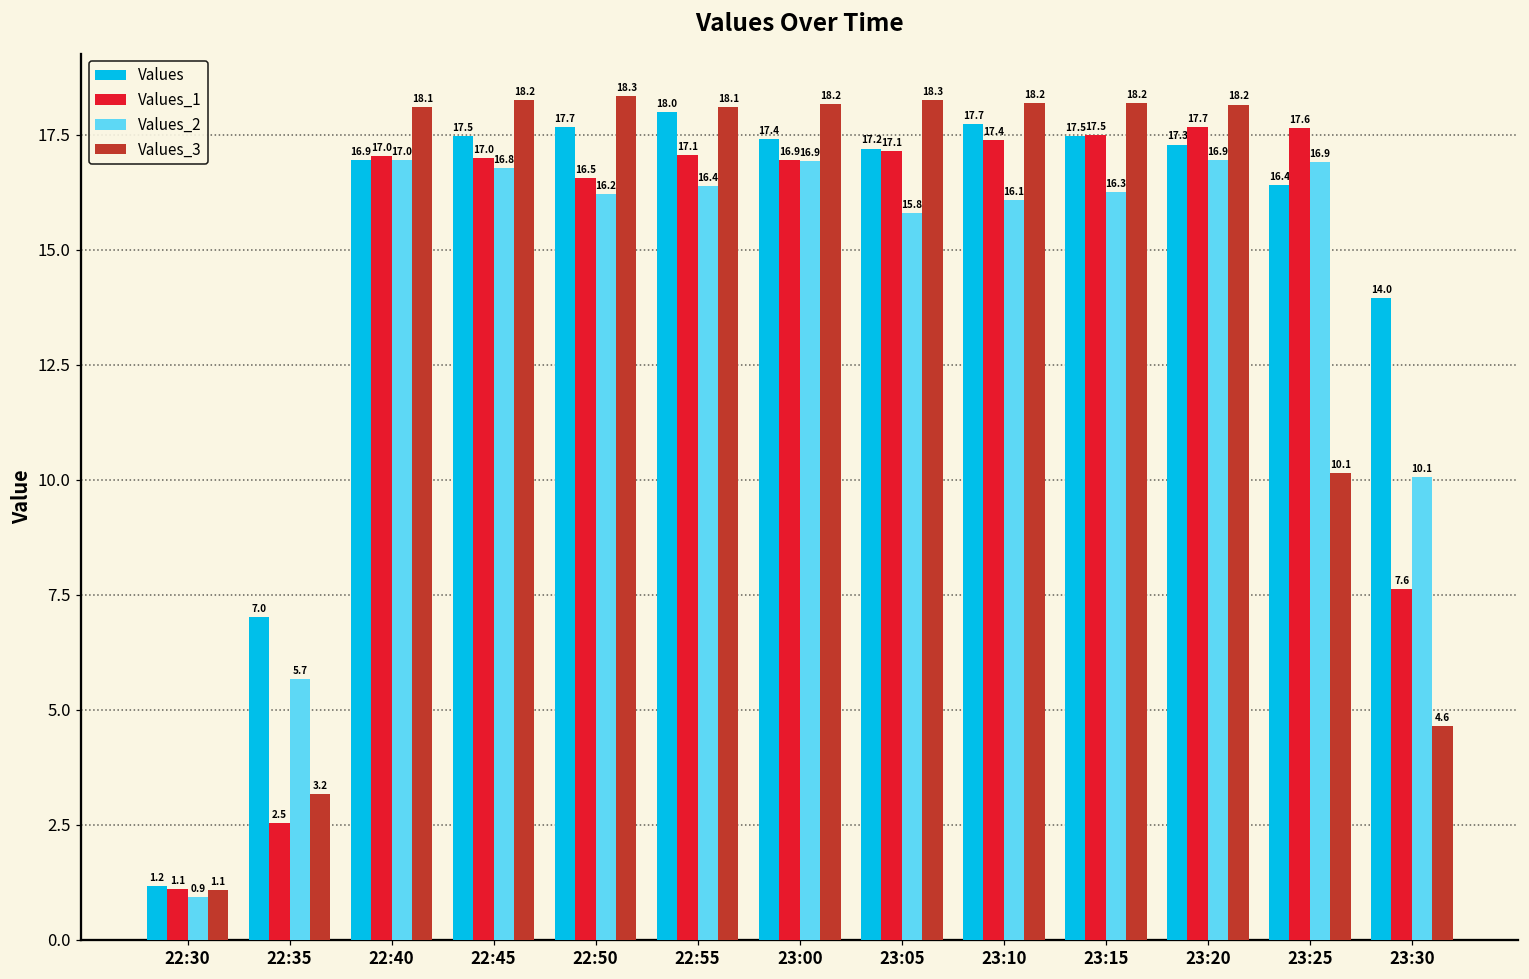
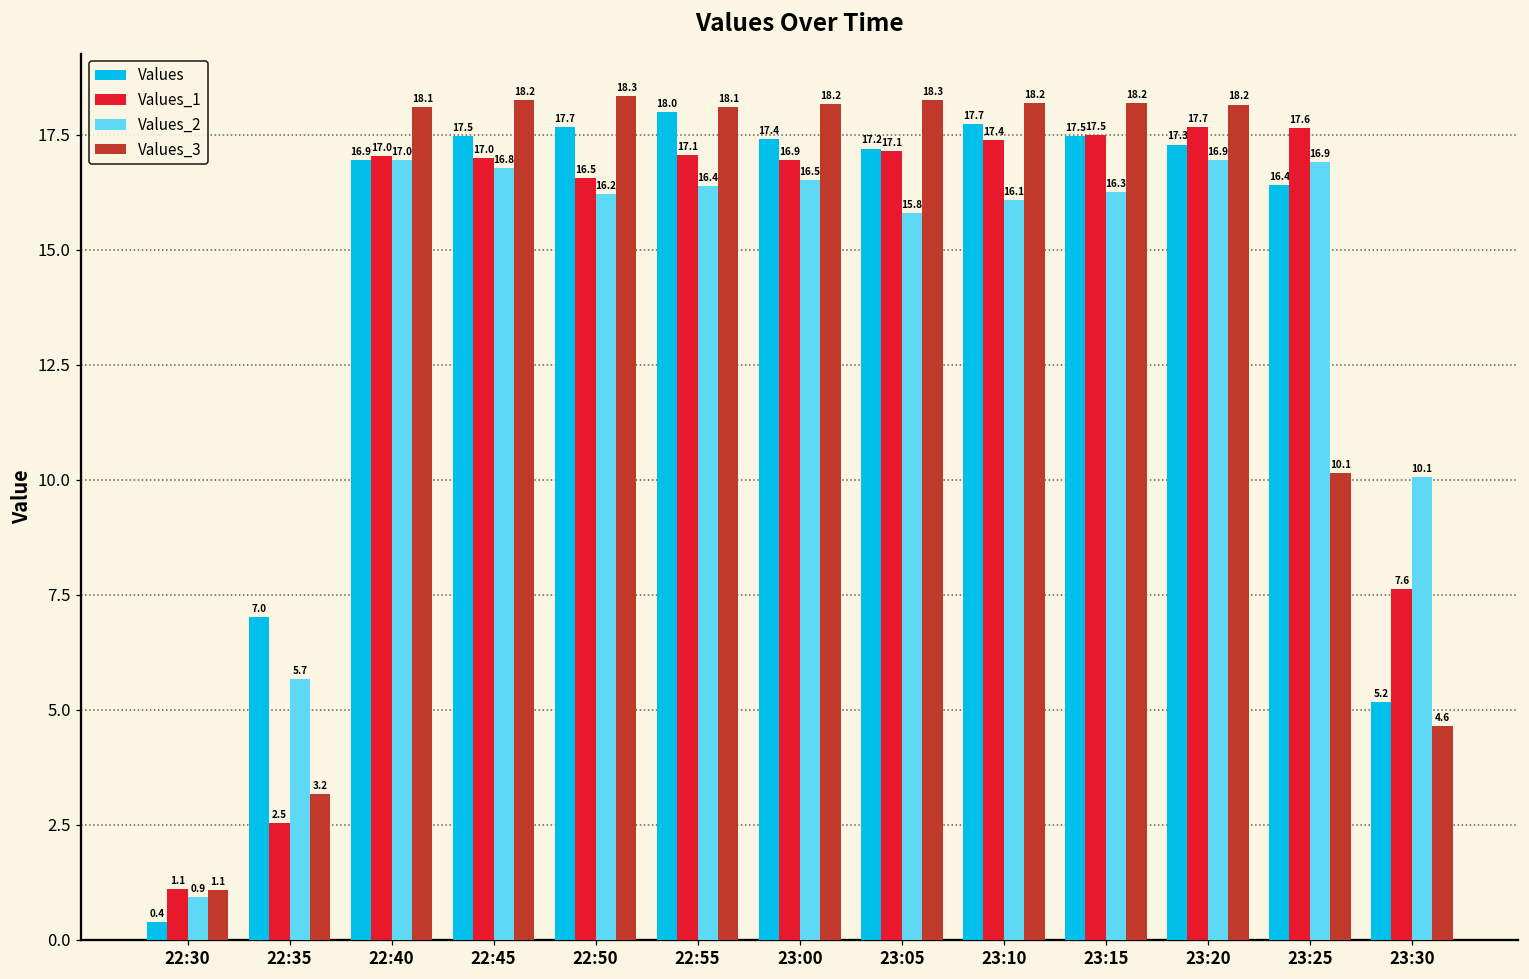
  {
    "Values": {
-     "22:30": 1.2,
+     "22:30": 0.4,
      "22:35": 7.0,
      "22:40": 16.9,
      "22:45": 17.5,
      "22:50": 17.7,
      "22:55": 18.0,
      "23:00": 17.4,
      "23:05": 17.2,
      "23:10": 17.7,
      "23:15": 17.5,
      "23:20": 17.3,
      "23:25": 16.4,
-     "23:30": 14.0
+     "23:30": 5.2
    },
    "Values_2": {
      "22:30": 0.9,
      "22:35": 5.7,
      "22:40": 17.0,
      "22:45": 16.8,
      "22:50": 16.2,
      "22:55": 16.4,
-     "23:00": 16.9,
+     "23:00": 16.5,
      "23:05": 15.8,
      "23:10": 16.1,
      "23:15": 16.3,
      "23:20": 16.9,
      "23:25": 16.9,
      "23:30": 10.1
    }
  }
